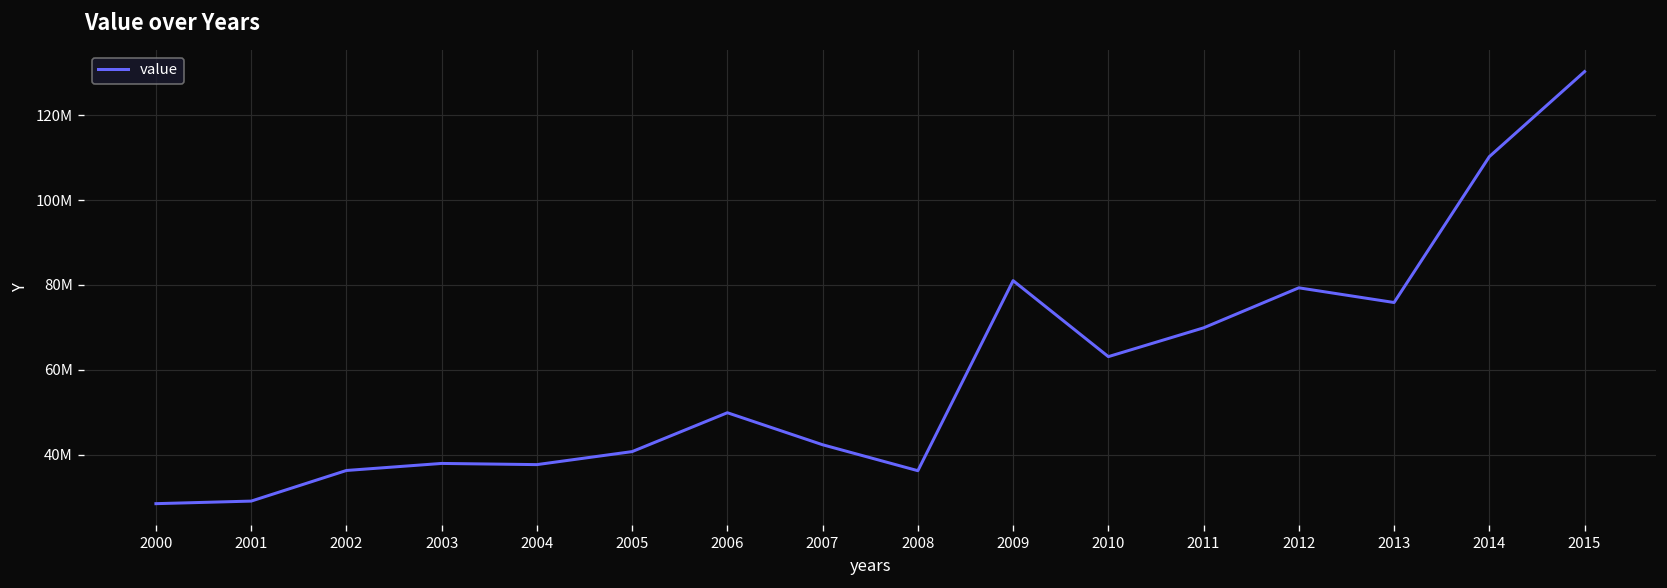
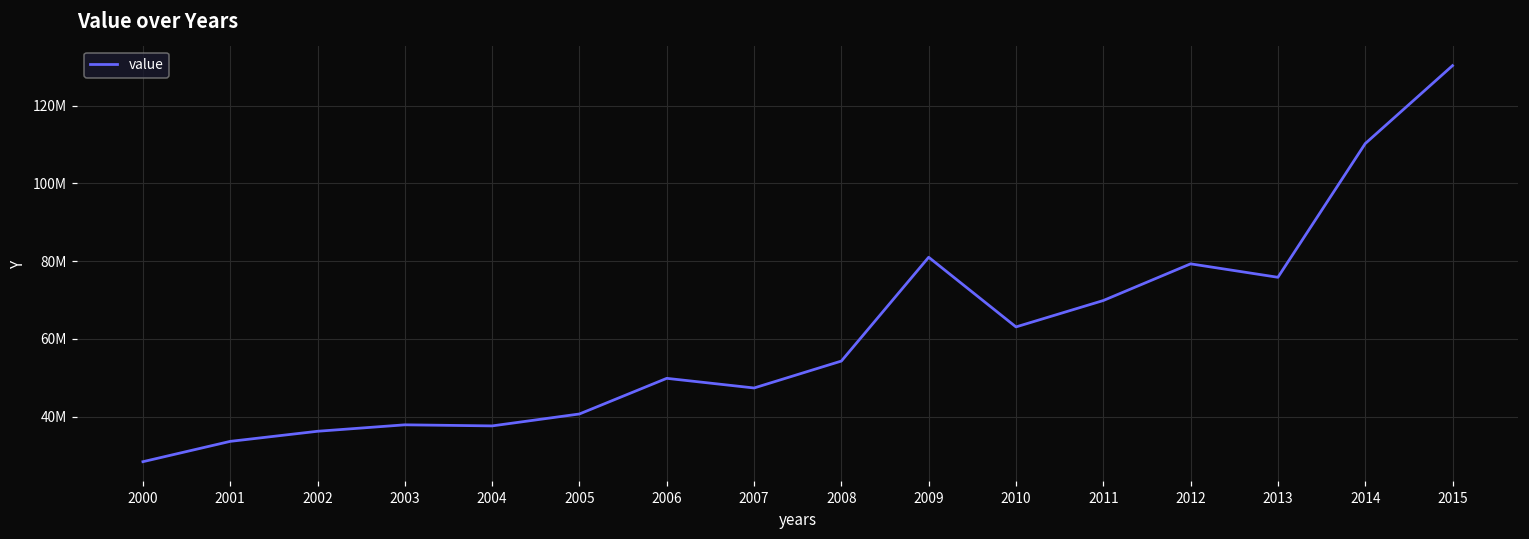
  {
    "2000": 28000000,
-   "2001": 29000000,
+   "2001": 34000000,
    "2002": 36000000,
    "2003": 38000000,
    "2004": 38000000,
    "2005": 41000000,
    "2006": 50000000,
-   "2007": 42000000,
-   "2008": 36000000,
+   "2007": 47000000,
+   "2008": 54000000,
    "2009": 81000000,
    "2010": 63000000,
    "2011": 70000000,
    "2012": 79000000,
    "2013": 76000000,
    "2014": 110000000,
    "2015": 130000000
  }
